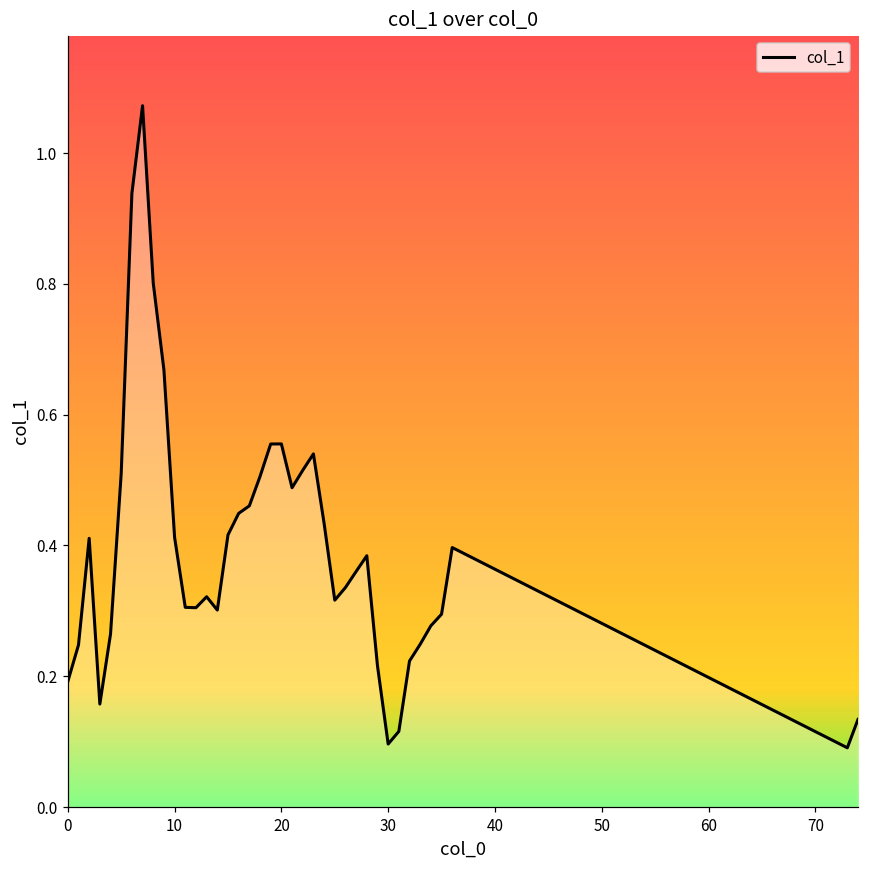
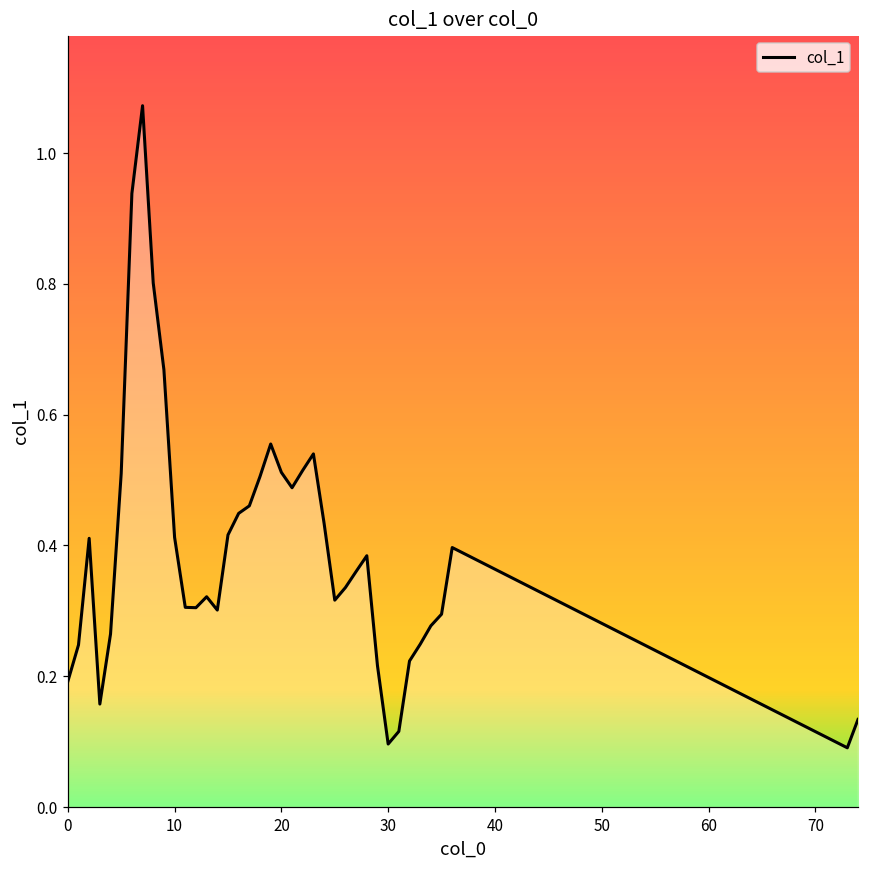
  {
    "0": 0.19,
    "10": 0.41,
-   "20": 0.56,
+   "20": 0.51,
    "30": 0.10
  }
